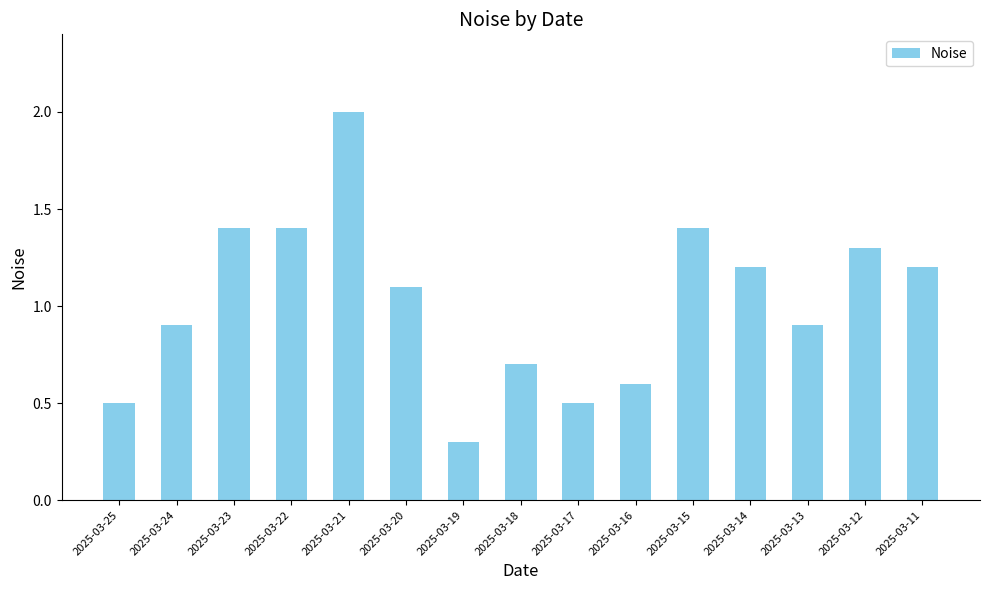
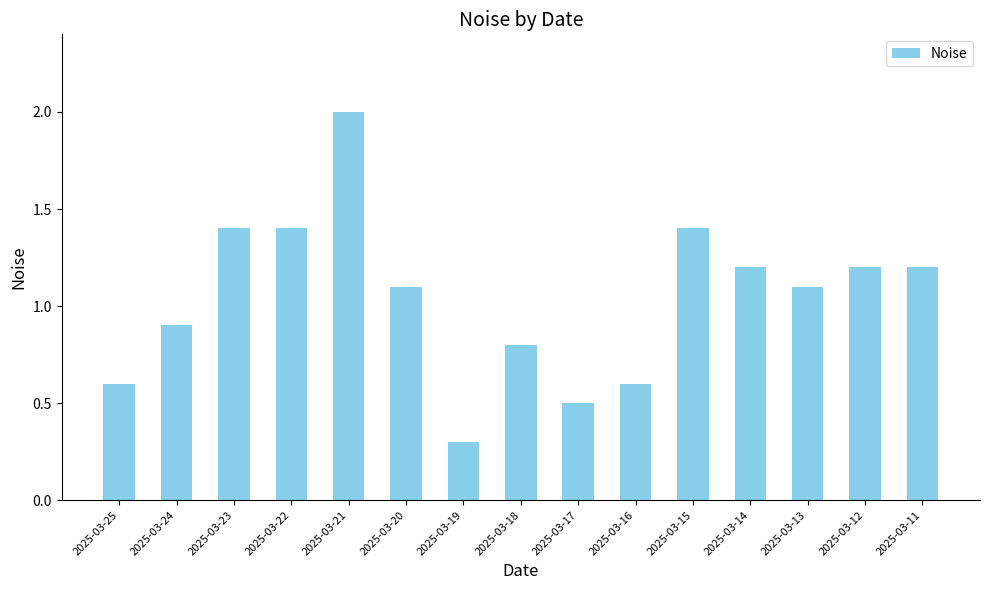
  {
-   "2025-03-25": 0.5,
+   "2025-03-25": 0.6,
    "2025-03-24": 0.9,
    "2025-03-23": 1.4,
    "2025-03-22": 1.4,
    "2025-03-21": 2.0,
    "2025-03-20": 1.1,
    "2025-03-19": 0.3,
-   "2025-03-18": 0.7,
+   "2025-03-18": 0.8,
    "2025-03-17": 0.5,
    "2025-03-16": 0.6,
    "2025-03-15": 1.4,
    "2025-03-14": 1.2,
-   "2025-03-13": 0.9,
-   "2025-03-12": 1.3,
+   "2025-03-13": 1.1,
+   "2025-03-12": 1.2,
    "2025-03-11": 1.2
  }
